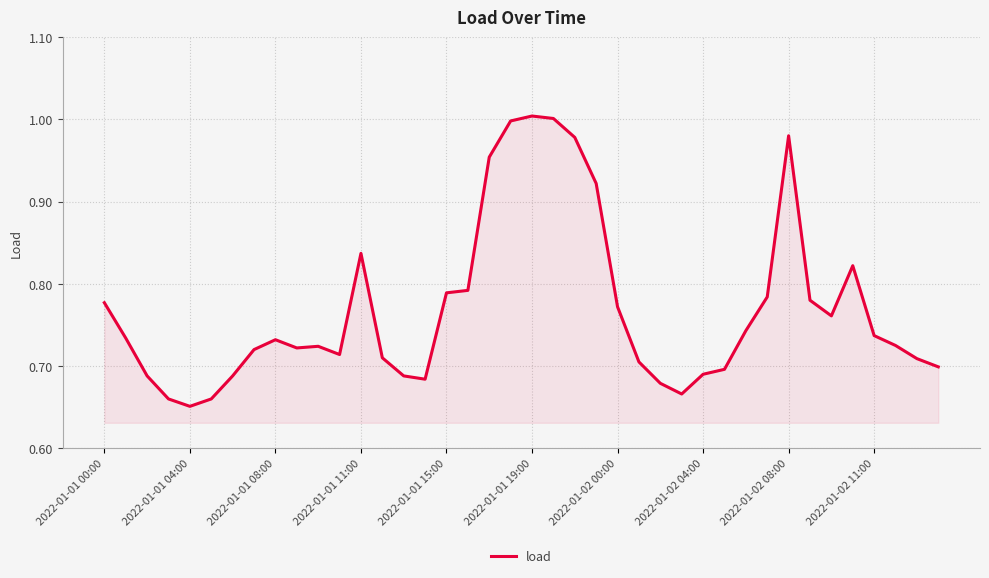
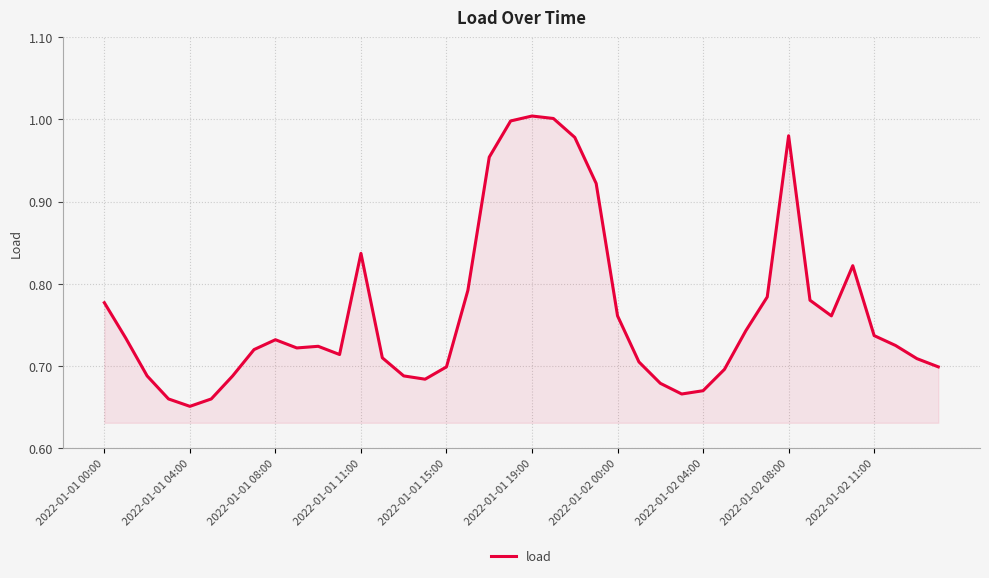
  {
    "2022-01-01 00:00": 0.78,
    "2022-01-01 04:00": 0.65,
    "2022-01-01 08:00": 0.73,
-   "2022-01-01 15:00": 0.79,
+   "2022-01-01 15:00": 0.70,
    "2022-01-01 19:00": 1.00,
-   "2022-01-02 00:00": 0.77,
-   "2022-01-02 04:00": 0.69,
+   "2022-01-02 00:00": 0.76,
+   "2022-01-02 04:00": 0.67,
    "2022-01-02 08:00": 0.98
  }
